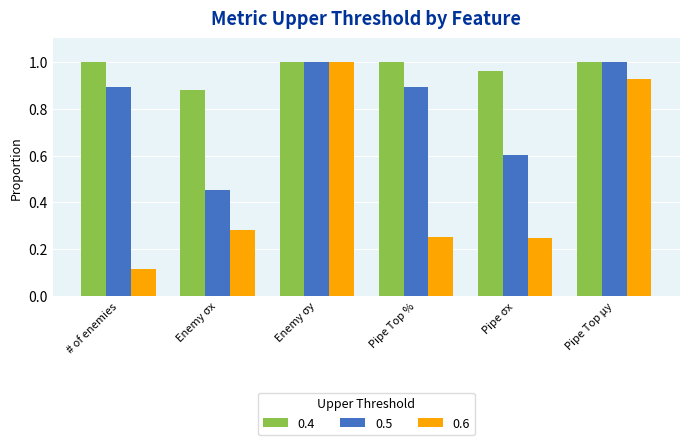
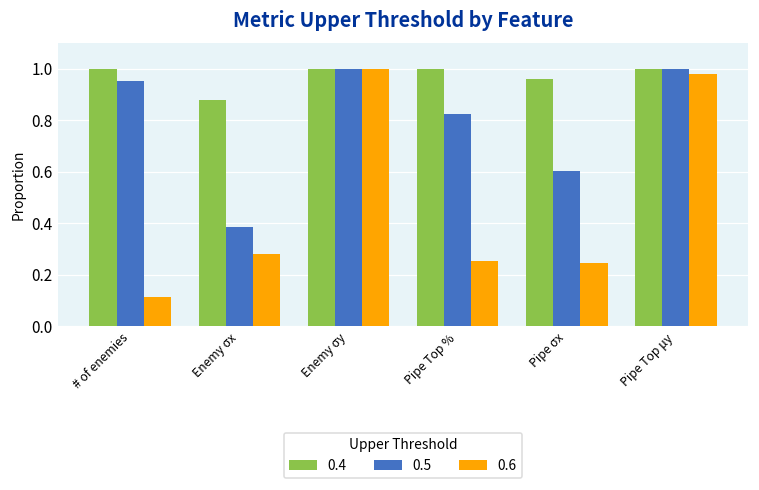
  {
    "0.4": {
      "# of enemies": 1.00,
      "Enemy σx": 0.88,
      "Enemy σy": 1.00,
      "Pipe Top %": 1.00,
      "Pipe σx": 0.96,
      "Pipe Top μy": 1.00
    },
    "0.5": {
-     "# of enemies": 0.89,
-     "Enemy σx": 0.45,
+     "# of enemies": 0.95,
+     "Enemy σx": 0.39,
      "Enemy σy": 1.00,
-     "Pipe Top %": 0.89,
+     "Pipe Top %": 0.82,
      "Pipe σx": 0.60,
      "Pipe Top μy": 1.00
    },
    "0.6": {
      "# of enemies": 0.12,
      "Enemy σx": 0.28,
      "Enemy σy": 1.00,
      "Pipe Top %": 0.25,
      "Pipe σx": 0.25,
-     "Pipe Top μy": 0.93
+     "Pipe Top μy": 0.98
    }
  }
